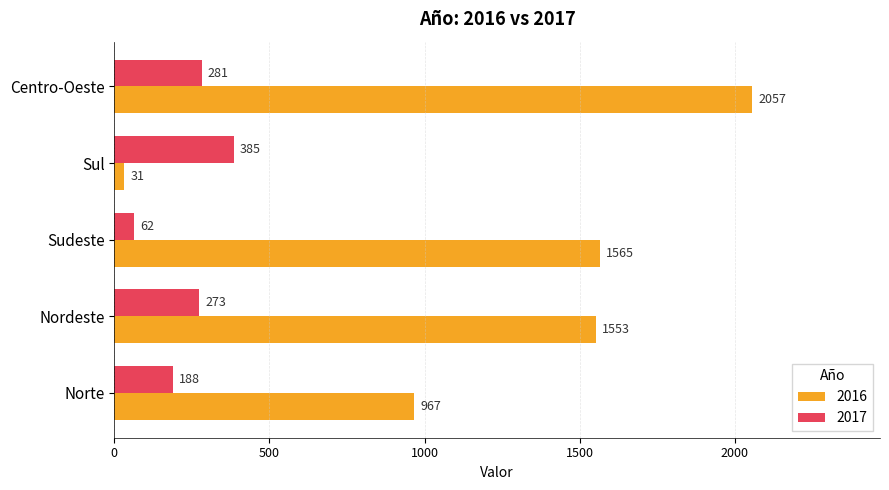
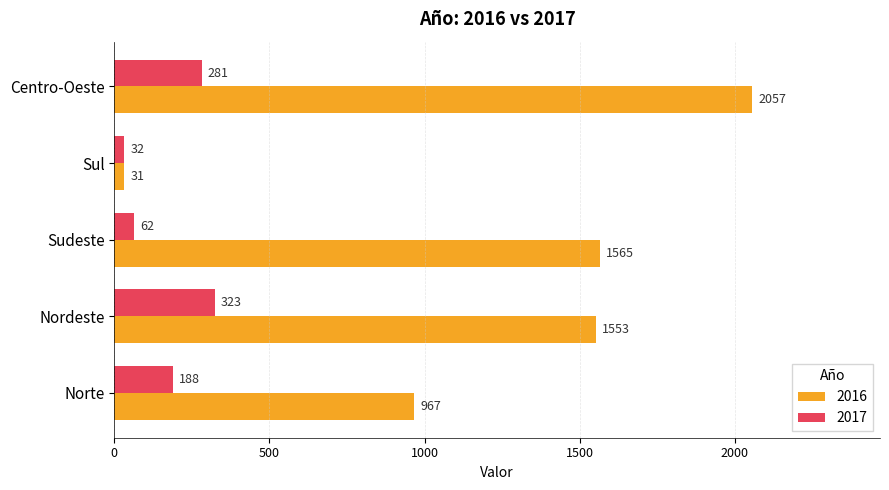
  {
    "2016": {
      "Centro-Oeste": 2057,
      "Sul": 31,
      "Sudeste": 1565,
      "Nordeste": 1553,
      "Norte": 967
    },
    "2017": {
      "Centro-Oeste": 281,
-     "Sul": 385,
+     "Sul": 32,
      "Sudeste": 62,
-     "Nordeste": 273,
+     "Nordeste": 323,
      "Norte": 188
    }
  }
